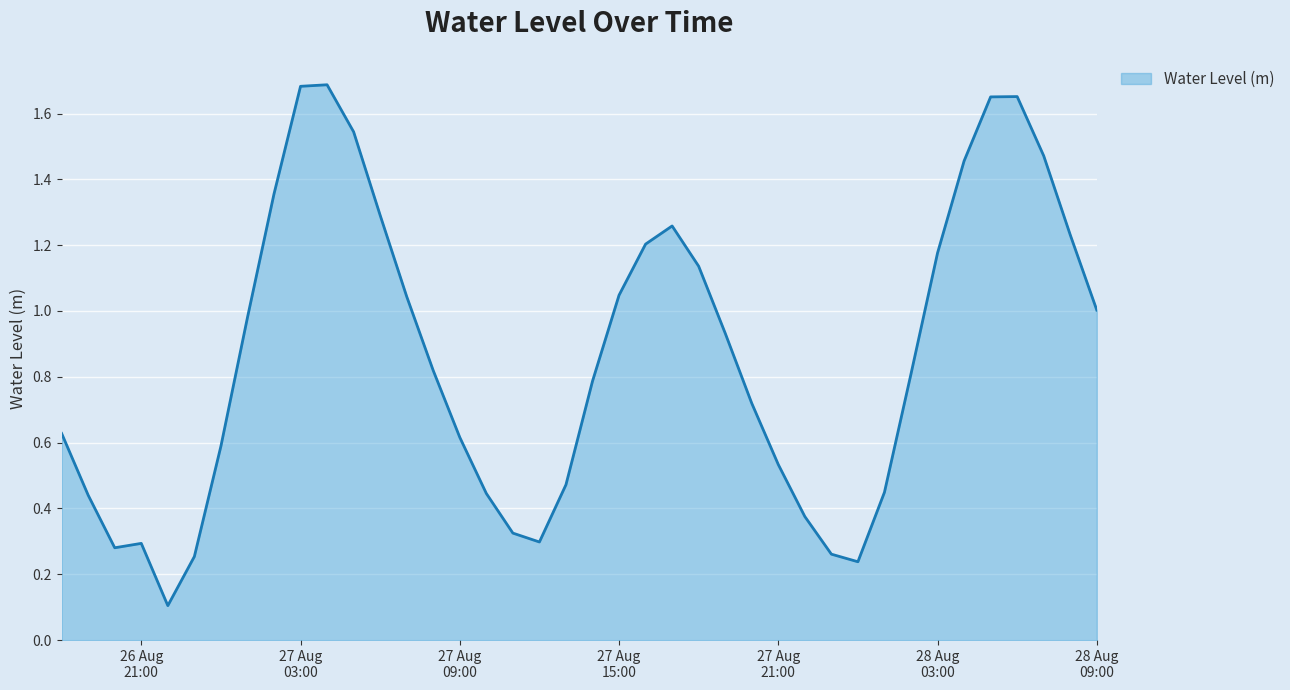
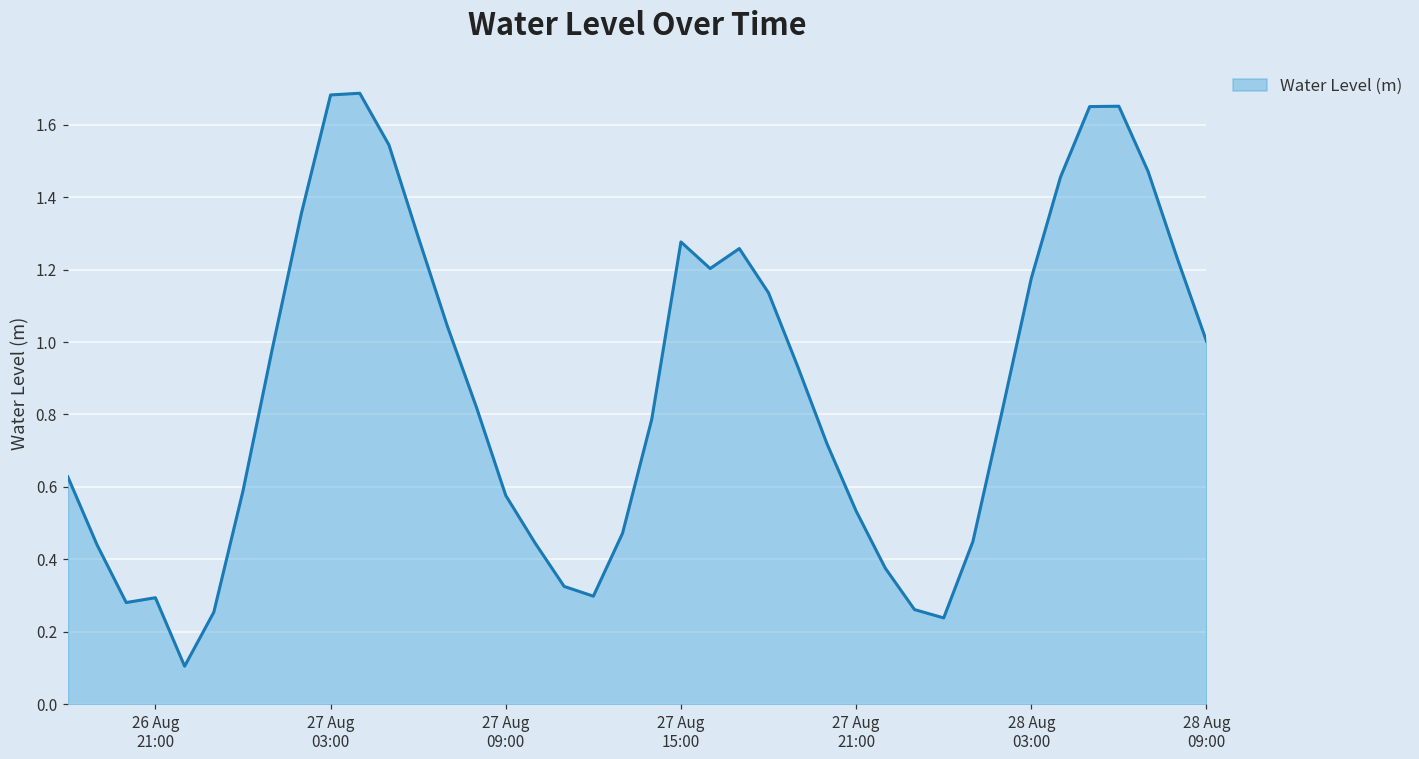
  {
    "26 Aug 21:00": 0.29,
    "27 Aug 03:00": 1.68,
-   "27 Aug 09:00": 0.62,
-   "27 Aug 15:00": 1.05,
+   "27 Aug 09:00": 0.58,
+   "27 Aug 15:00": 1.28,
    "27 Aug 21:00": 0.53,
    "28 Aug 03:00": 1.18,
    "28 Aug 09:00": 1.00
  }
